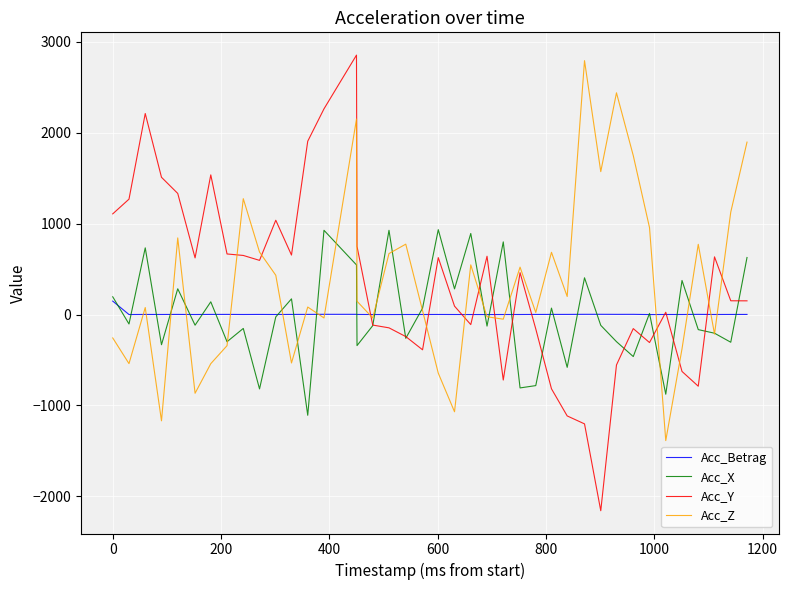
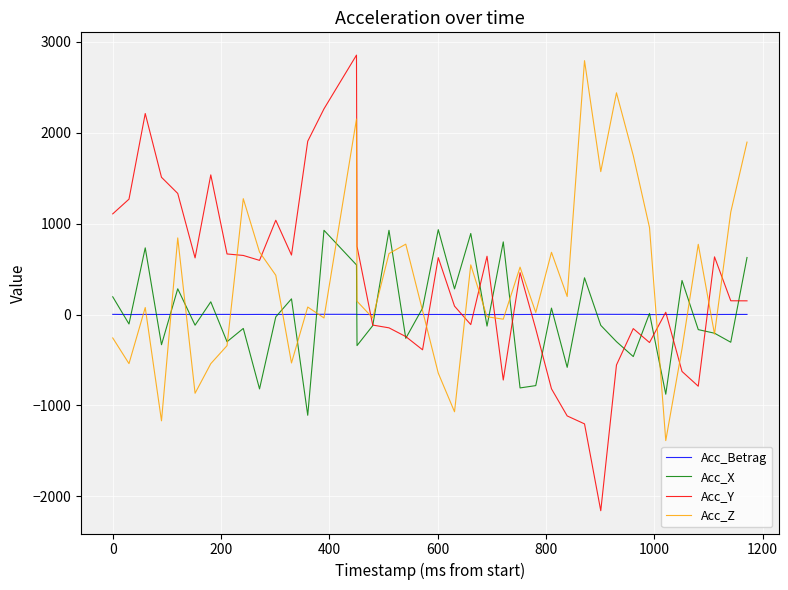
  {
    "Acc_Betrag": {
-     "0": 100
+     "0": 0
    },
    "Acc_X": {
      "0": 200
    },
    "Acc_Y": {
      "0": 1100
    },
    "Acc_Z": {
      "0": -300
    }
  }
